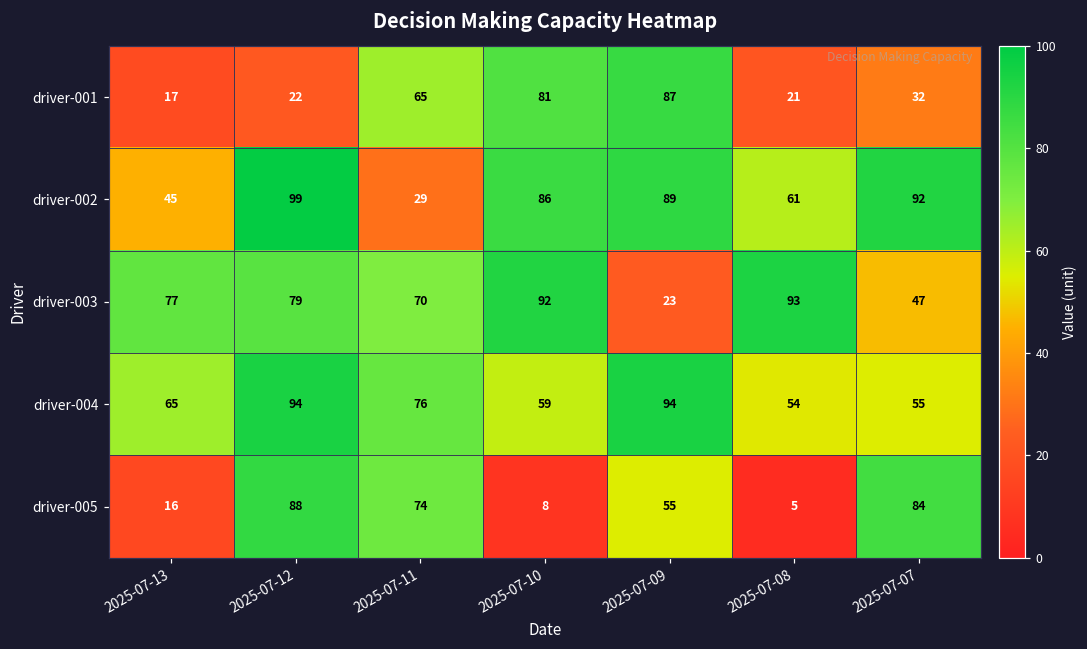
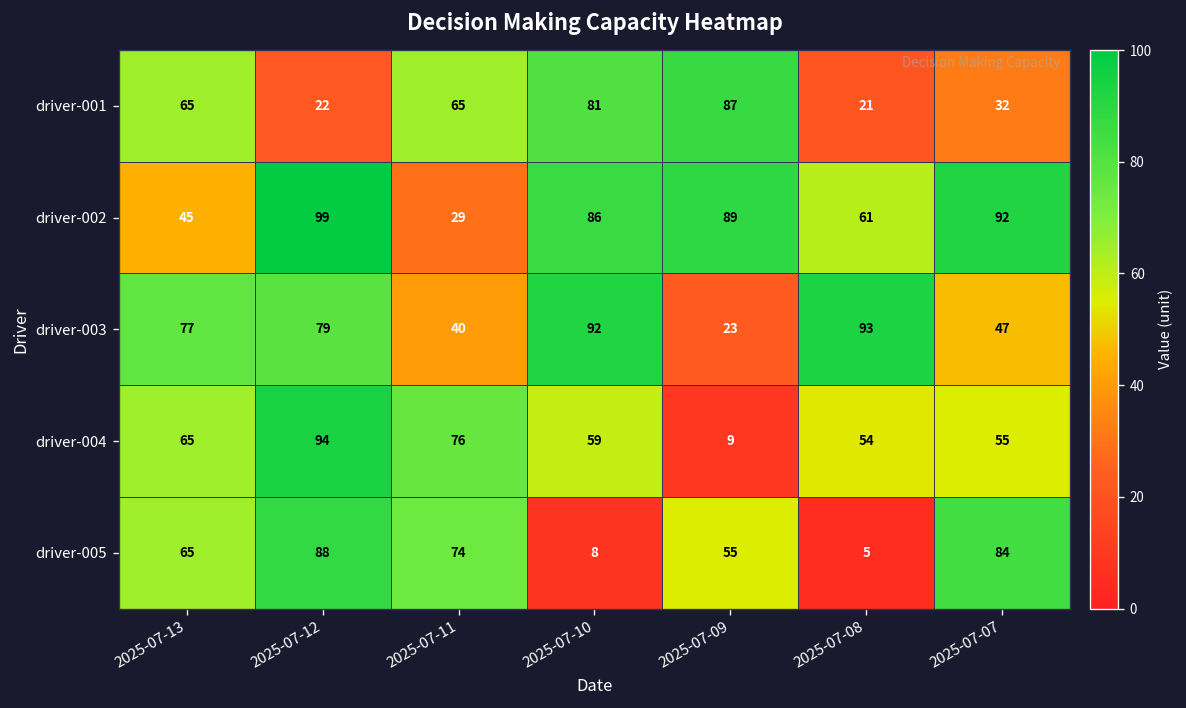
  {
    "driver-001": {
-     "2025-07-13": 17,
+     "2025-07-13": 65,
      "2025-07-12": 22,
      "2025-07-11": 65,
      "2025-07-10": 81,
      "2025-07-09": 87,
      "2025-07-08": 21
    },
    "driver-002": {
      "2025-07-13": 45,
      "2025-07-12": 99,
      "2025-07-11": 29,
      "2025-07-10": 86,
      "2025-07-09": 89,
      "2025-07-08": 61,
      "2025-07-07": 92
    },
    "driver-003": {
      "2025-07-13": 77,
      "2025-07-12": 79,
-     "2025-07-11": 70,
+     "2025-07-11": 40,
      "2025-07-10": 92,
      "2025-07-09": 23,
      "2025-07-08": 93,
      "2025-07-07": 47
    },
    "driver-004": {
      "2025-07-13": 65,
      "2025-07-12": 94,
      "2025-07-11": 76,
      "2025-07-10": 59,
-     "2025-07-09": 94,
+     "2025-07-09": 9,
      "2025-07-08": 54,
      "2025-07-07": 55
    },
    "driver-005": {
-     "2025-07-13": 16,
+     "2025-07-13": 65,
      "2025-07-12": 88,
      "2025-07-11": 74,
      "2025-07-10": 8,
      "2025-07-09": 55,
      "2025-07-08": 5,
      "2025-07-07": 84
    }
  }
